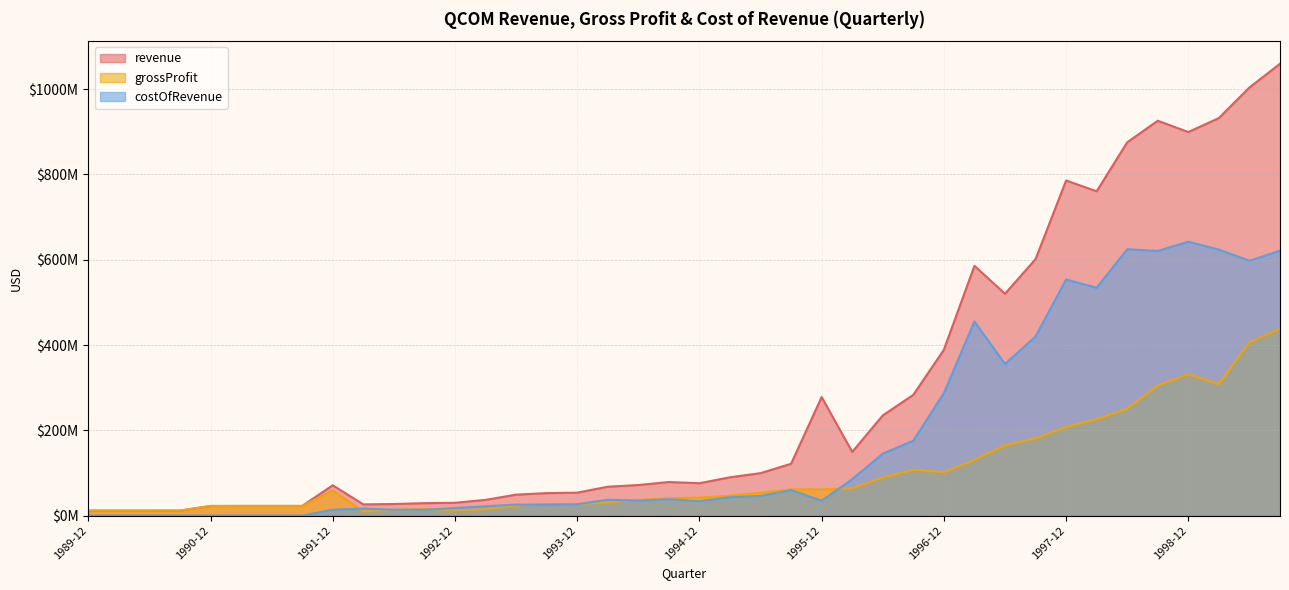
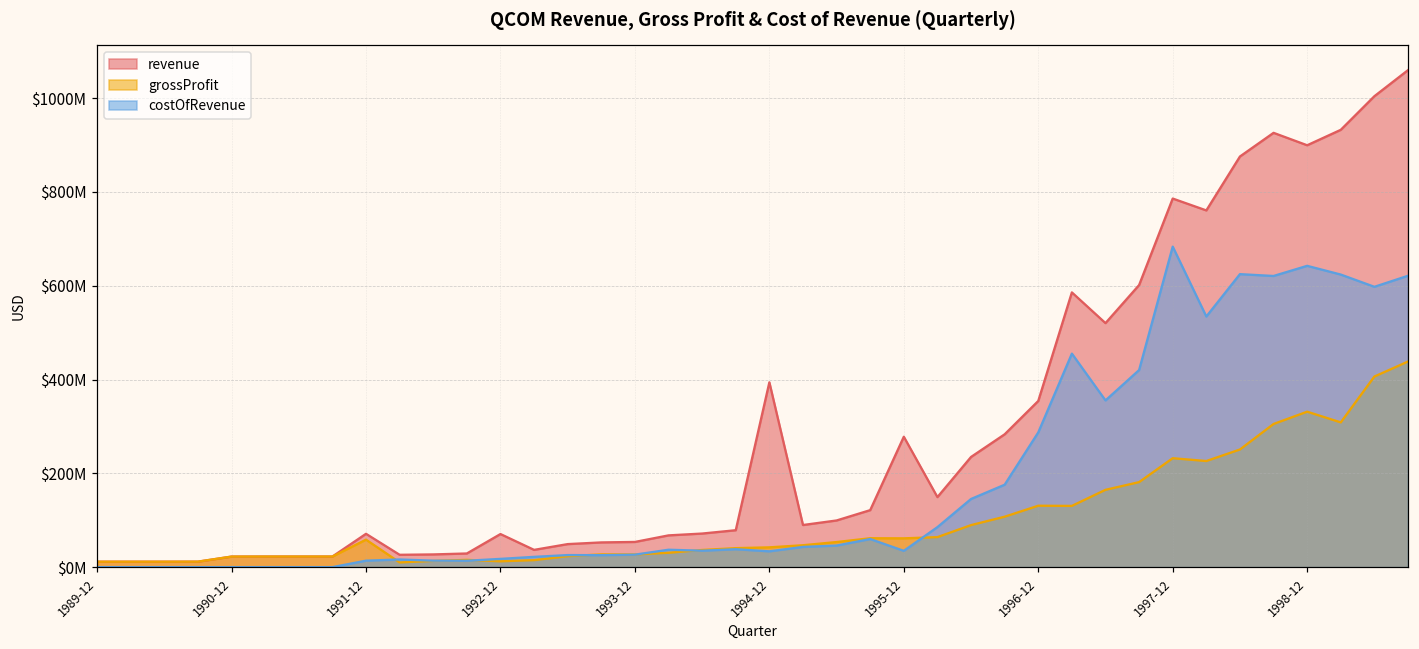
  {
    "revenue": {
      "1991-12": "$70000000",
-     "1992-12": "$30000000",
+     "1992-12": "$70000000",
      "1993-12": "$50000000",
-     "1994-12": "$80000000",
+     "1994-12": "$390000000",
      "1995-12": "$280000000",
-     "1996-12": "$390000000",
+     "1996-12": "$350000000",
      "1997-12": "$790000000",
      "1998-12": "$900000000"
    },
    "grossProfit": {
      "1991-12": "$60000000",
      "1994-12": "$40000000",
      "1995-12": "$60000000",
-     "1996-12": "$100000000",
-     "1997-12": "$210000000",
+     "1996-12": "$130000000",
+     "1997-12": "$230000000",
      "1998-12": "$330000000"
    },
    "costOfRevenue": {
      "1989-12": "$0",
      "1990-12": "$0",
      "1991-12": "$10000000",
      "1994-12": "$30000000",
      "1995-12": "$30000000",
      "1996-12": "$290000000",
-     "1997-12": "$550000000",
+     "1997-12": "$680000000",
      "1998-12": "$640000000"
    }
  }
